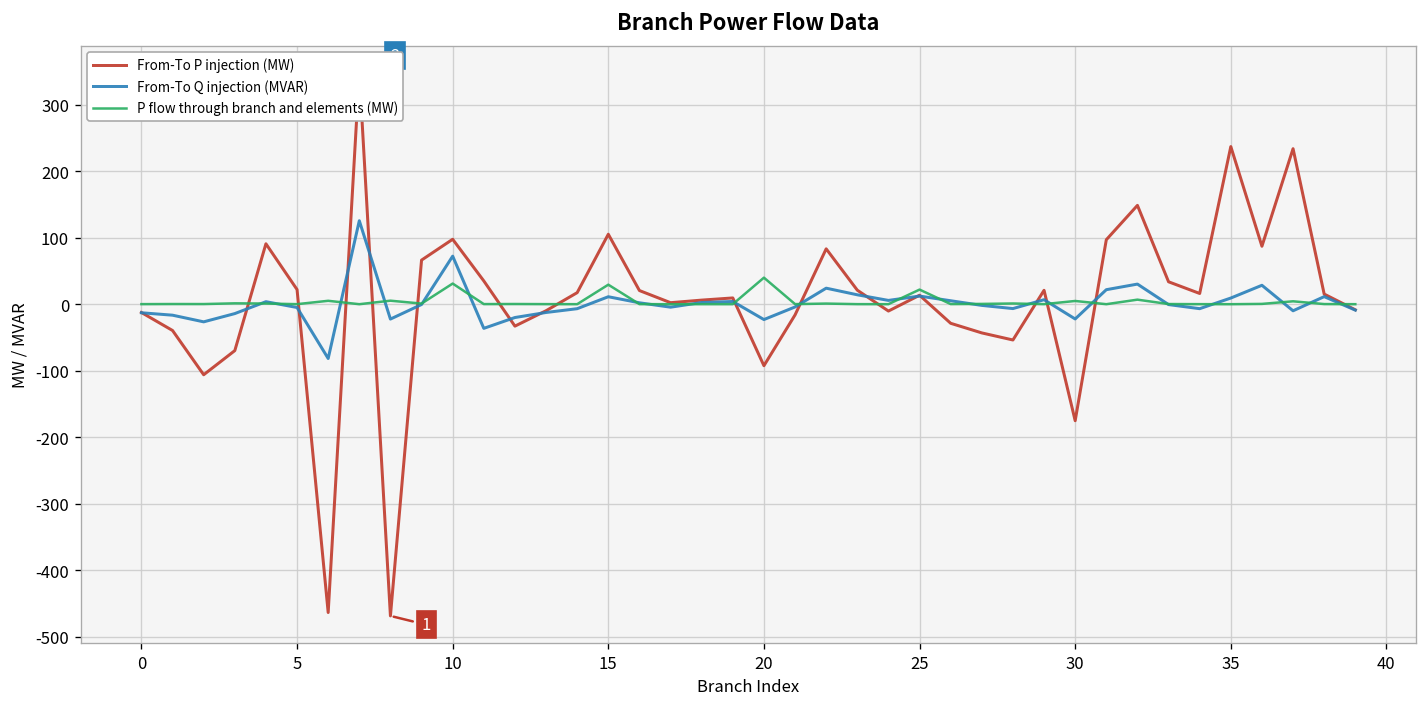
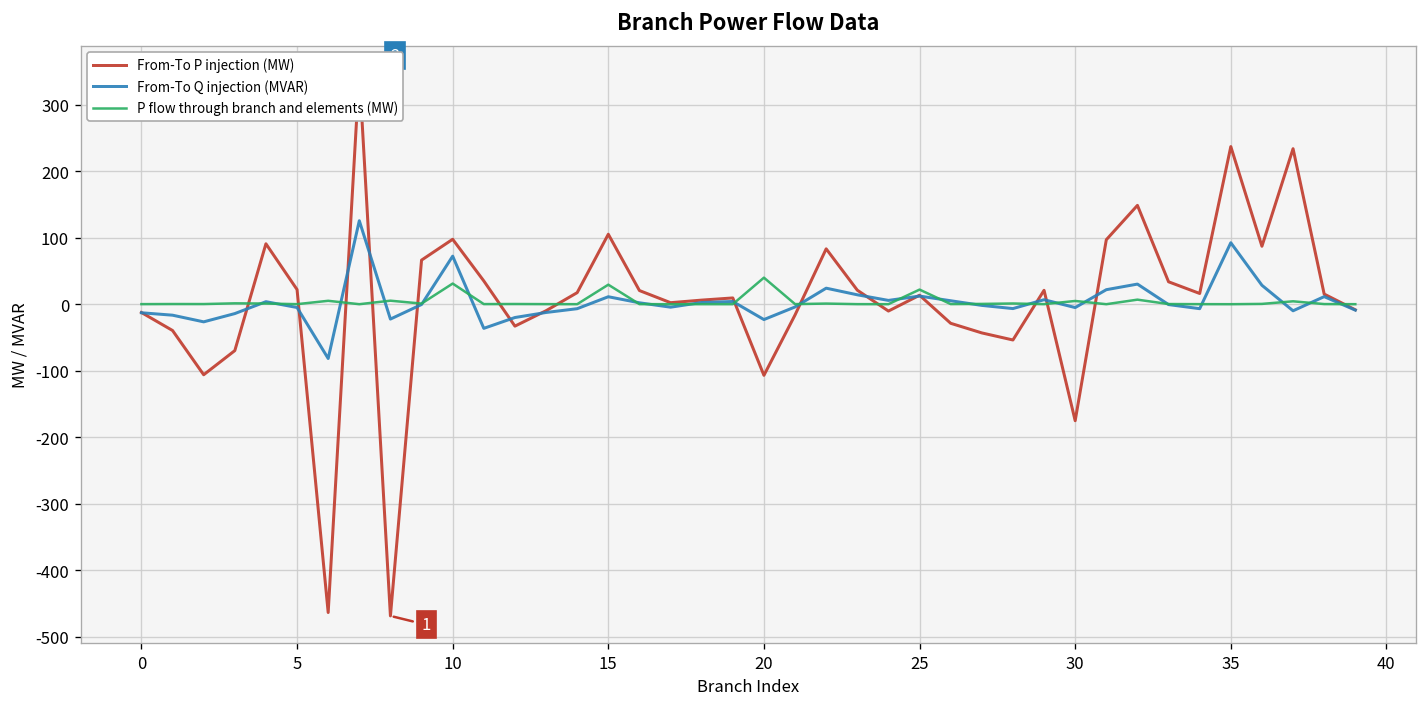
  {
    "From-To P injection (MW)": {
      "5": 20,
      "10": 100,
      "15": 110,
-     "20": -90,
+     "20": -110,
      "30": -180,
      "35": 240
    },
    "From-To Q injection (MVAR)": {
      "5": 0,
      "10": 70,
      "15": 10,
      "20": -20,
-     "30": -20,
-     "35": 10
+     "30": -10,
+     "35": 90
    },
    "P flow through branch and elements (MW)": {
      "0": 0,
      "5": 0,
      "10": 30,
      "15": 30,
      "20": 40,
      "25": 20,
      "30": 0,
      "35": 0
    }
  }
